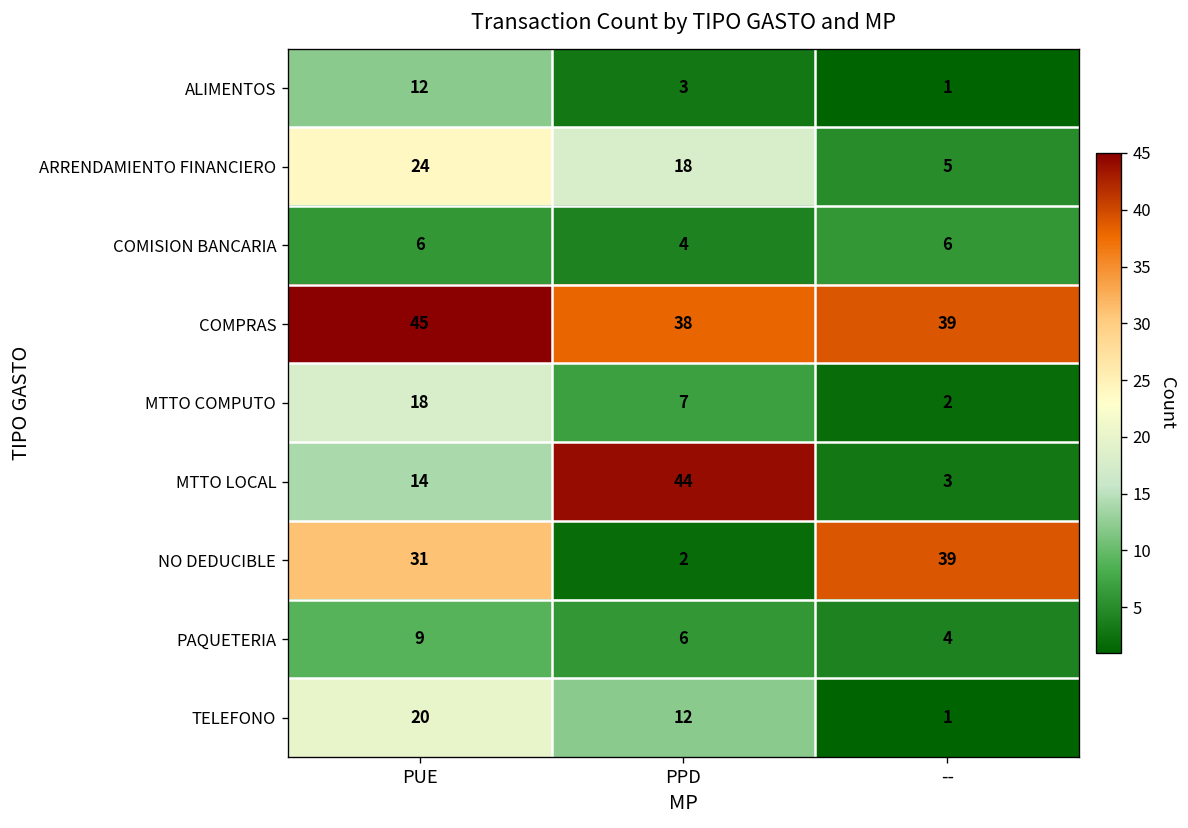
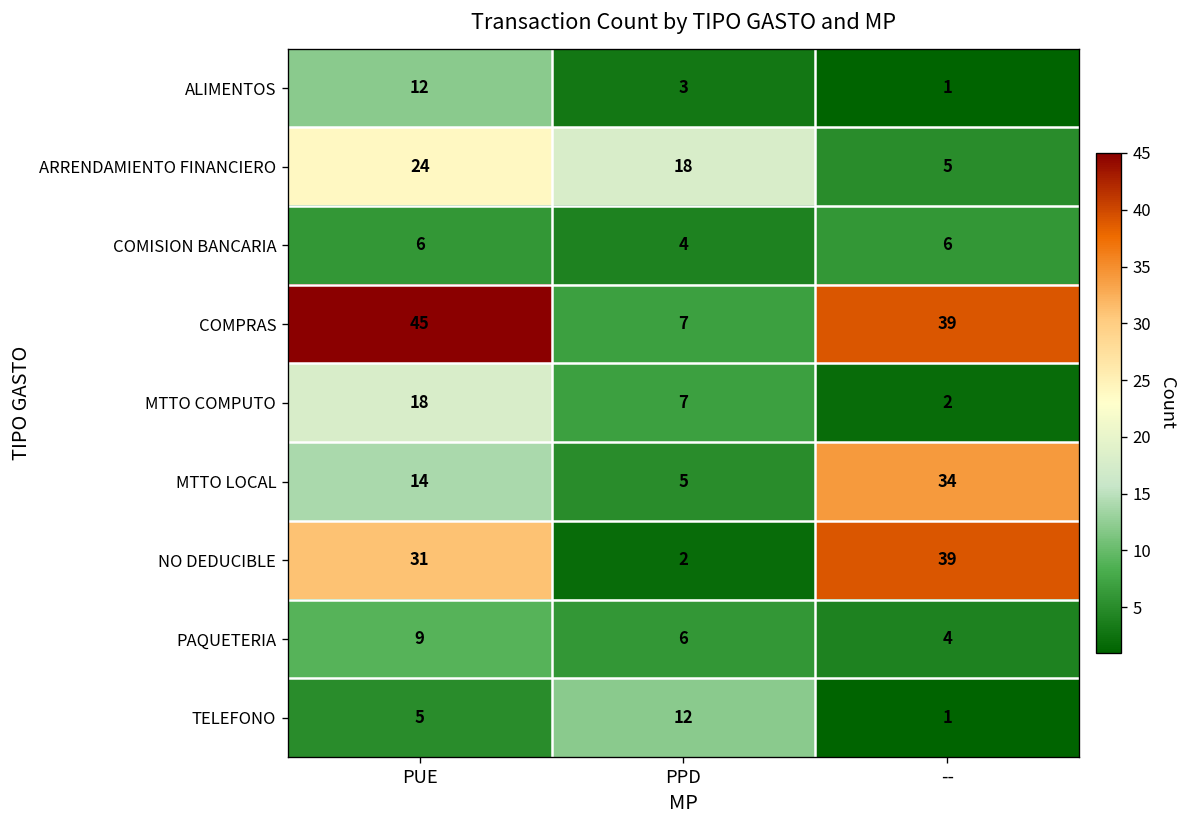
  {
    "ALIMENTOS": {
      "PUE": 12,
      "PPD": 3,
      "--": 1
    },
    "ARRENDAMIENTO FINANCIERO": {
      "PUE": 24,
      "PPD": 18,
      "--": 5
    },
    "COMISION BANCARIA": {
      "PUE": 6,
      "PPD": 4,
      "--": 6
    },
    "COMPRAS": {
      "PUE": 45,
-     "PPD": 38,
+     "PPD": 7,
      "--": 39
    },
    "MTTO COMPUTO": {
      "PUE": 18,
      "PPD": 7,
      "--": 2
    },
    "MTTO LOCAL": {
      "PUE": 14,
-     "PPD": 44,
-     "--": 3
+     "PPD": 5,
+     "--": 34
    },
    "NO DEDUCIBLE": {
      "PUE": 31,
      "PPD": 2,
      "--": 39
    },
    "PAQUETERIA": {
      "PUE": 9,
      "PPD": 6,
      "--": 4
    },
    "TELEFONO": {
-     "PUE": 20,
+     "PUE": 5,
      "PPD": 12,
      "--": 1
    }
  }
